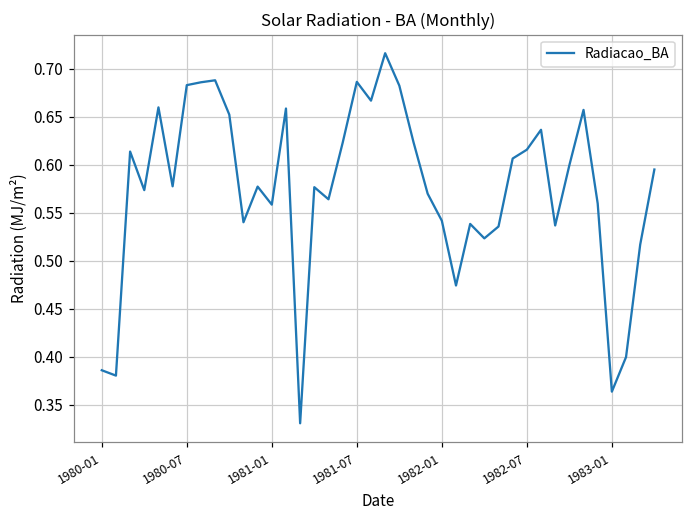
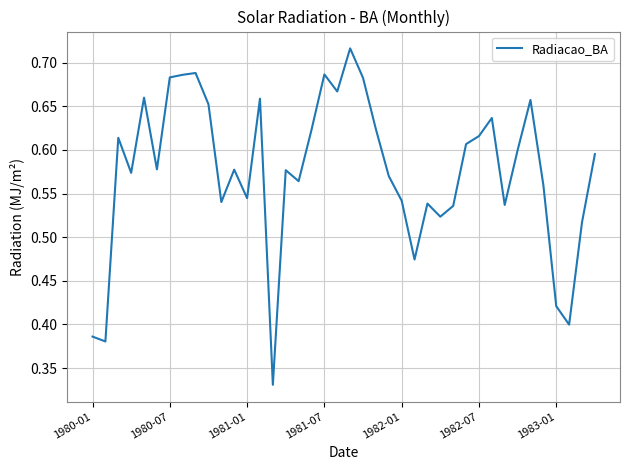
  {
    "1980-01": 0.39,
    "1980-07": 0.68,
-   "1981-01": 0.56,
+   "1981-01": 0.54,
    "1981-07": 0.69,
    "1982-01": 0.54,
    "1982-07": 0.62,
-   "1983-01": 0.36
+   "1983-01": 0.42
  }
